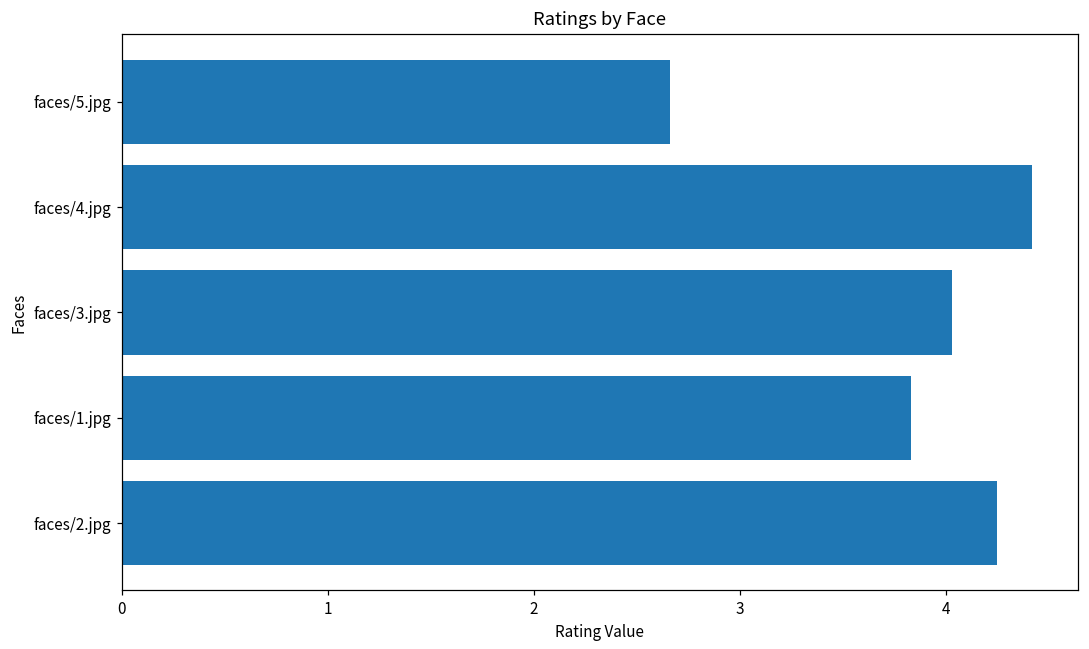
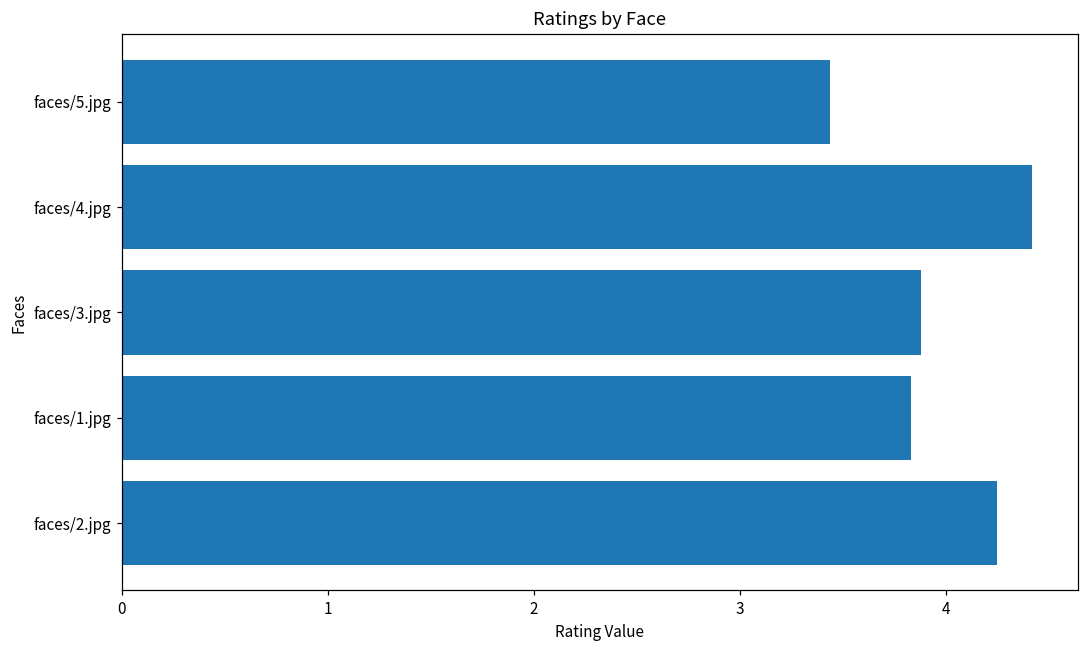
  {
-   "faces/5.jpg": 2.66,
+   "faces/5.jpg": 3.44,
    "faces/4.jpg": 4.42,
-   "faces/3.jpg": 4.03,
+   "faces/3.jpg": 3.88,
    "faces/1.jpg": 3.83,
    "faces/2.jpg": 4.25
  }
